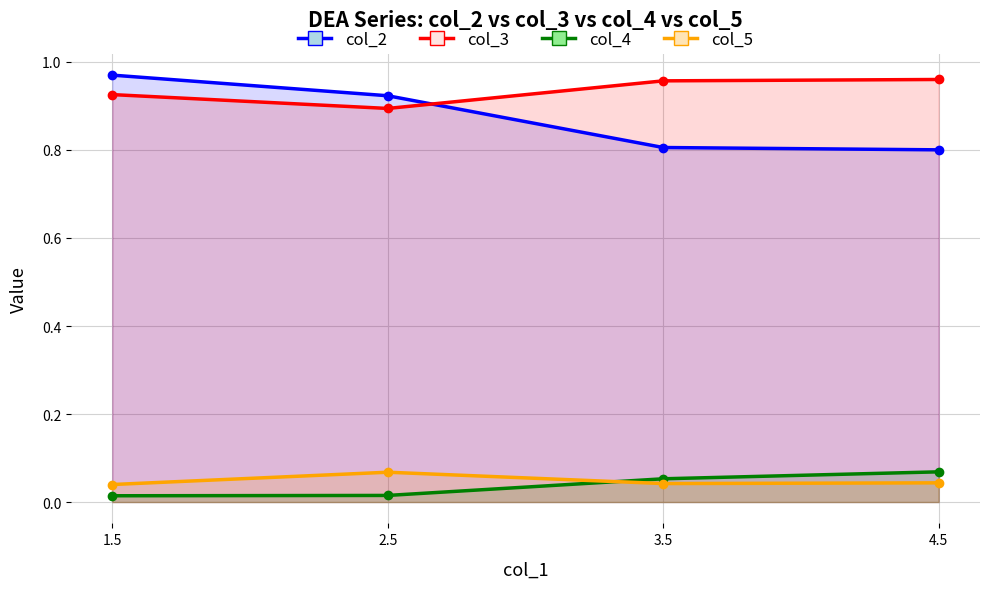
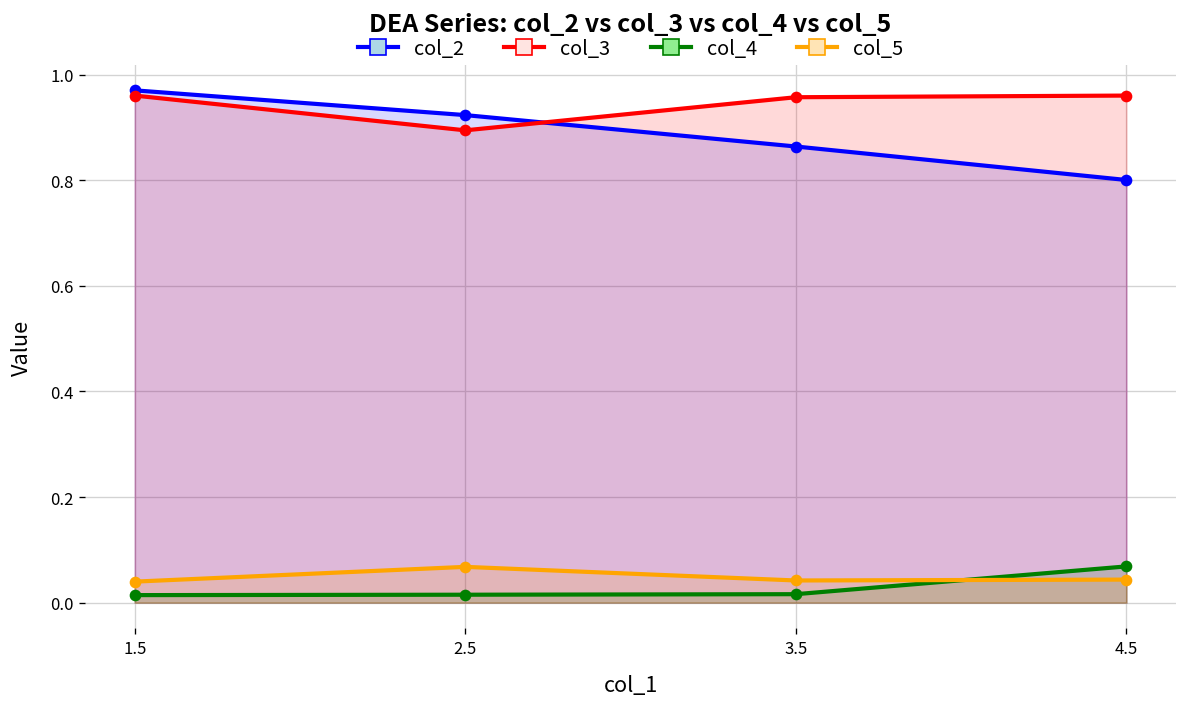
  {
    "col_2": {
      "1.5": 0.97,
      "2.5": 0.92,
-     "3.5": 0.81,
+     "3.5": 0.86,
      "4.5": 0.80
    },
    "col_3": {
-     "1.5": 0.93,
+     "1.5": 0.96,
      "2.5": 0.89,
      "3.5": 0.96,
      "4.5": 0.96
    },
    "col_4": {
      "1.5": 0.01,
      "2.5": 0.02,
-     "3.5": 0.05,
+     "3.5": 0.02,
      "4.5": 0.07
    },
    "col_5": {
      "1.5": 0.04,
      "2.5": 0.07,
      "3.5": 0.04,
      "4.5": 0.04
    }
  }
